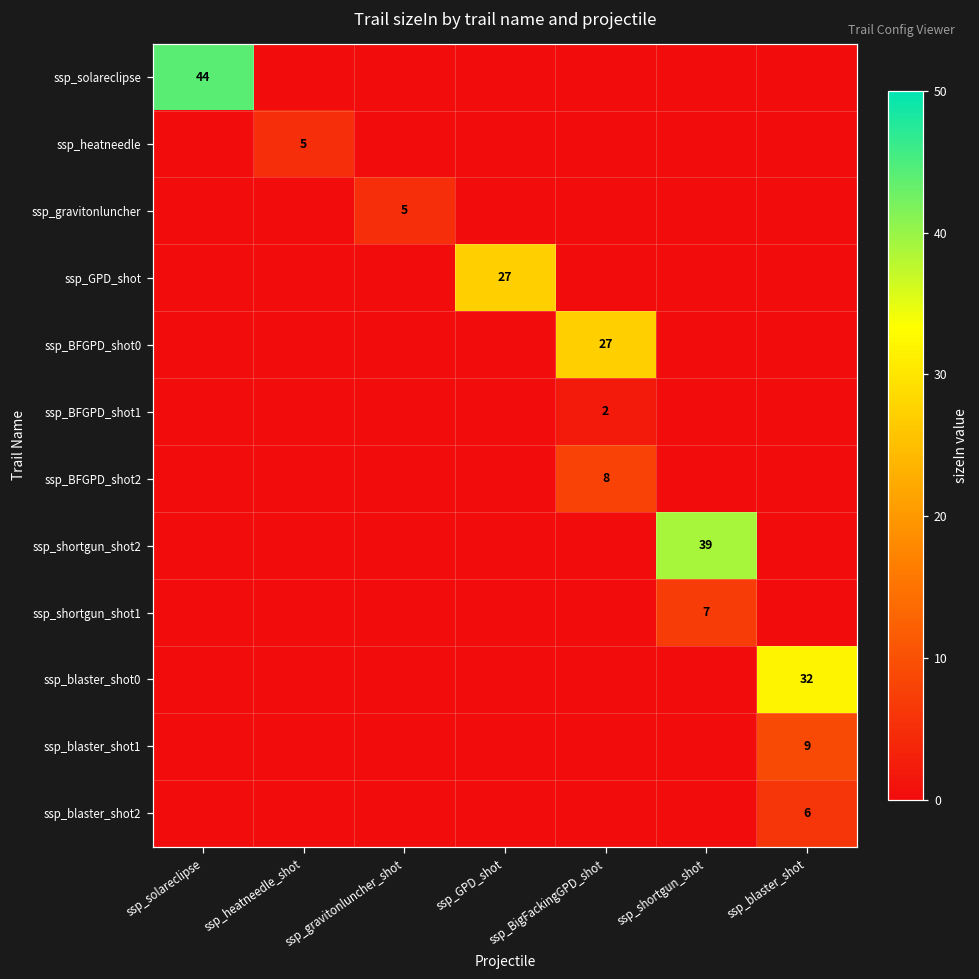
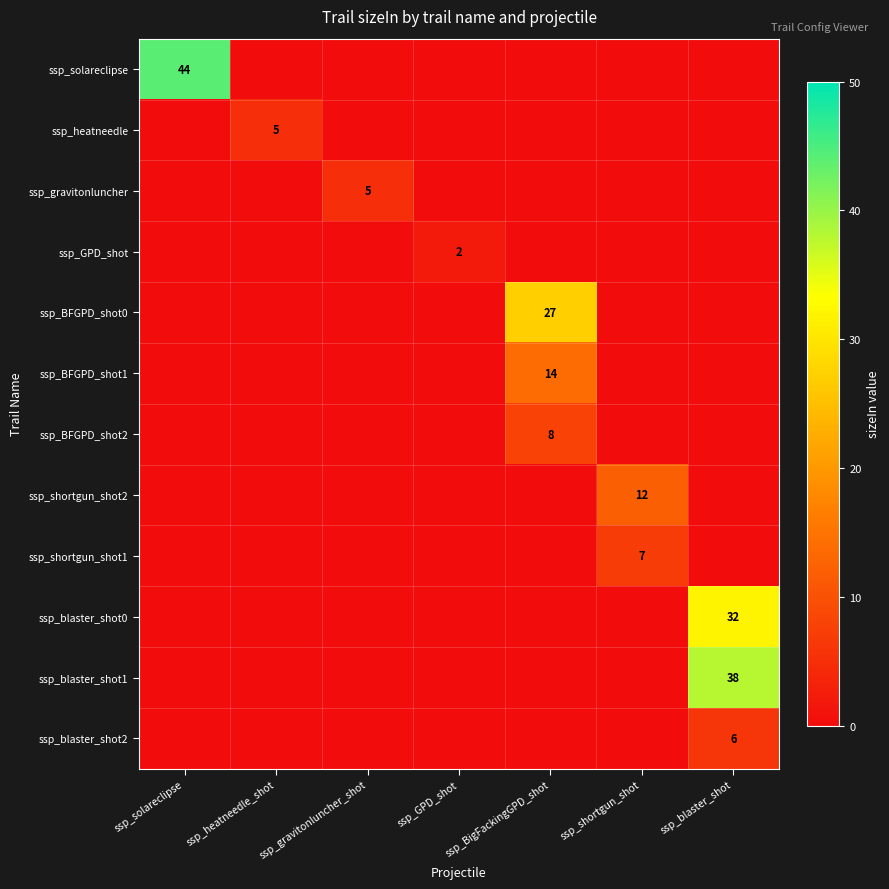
  {
    "ssp_solareclipse": {
      "ssp_solareclipse": 44
    },
    "ssp_heatneedle": {
      "ssp_heatneedle_shot": 5
    },
    "ssp_gravitonluncher": {
      "ssp_gravitonluncher_shot": 5
    },
    "ssp_GPD_shot": {
-     "ssp_GPD_shot": 27
+     "ssp_GPD_shot": 2
    },
    "ssp_BFGPD_shot0": {
      "ssp_BigFackingGPD_shot": 27
    },
    "ssp_BFGPD_shot1": {
-     "ssp_BigFackingGPD_shot": 2
+     "ssp_BigFackingGPD_shot": 14
    },
    "ssp_BFGPD_shot2": {
      "ssp_BigFackingGPD_shot": 8
    },
    "ssp_shortgun_shot2": {
-     "ssp_shortgun_shot": 39
+     "ssp_shortgun_shot": 12
    },
    "ssp_shortgun_shot1": {
      "ssp_shortgun_shot": 7
    },
    "ssp_blaster_shot0": {
      "ssp_blaster_shot": 32
    },
    "ssp_blaster_shot1": {
-     "ssp_blaster_shot": 9
+     "ssp_blaster_shot": 38
    },
    "ssp_blaster_shot2": {
      "ssp_blaster_shot": 6
    }
  }
